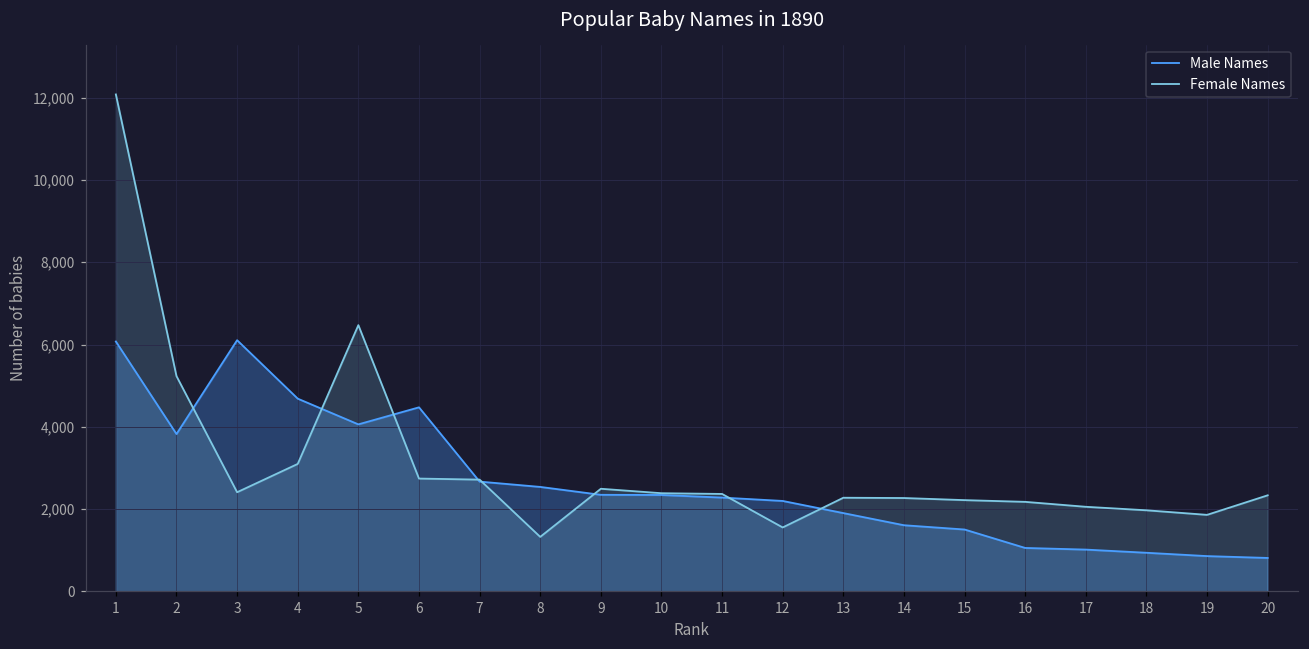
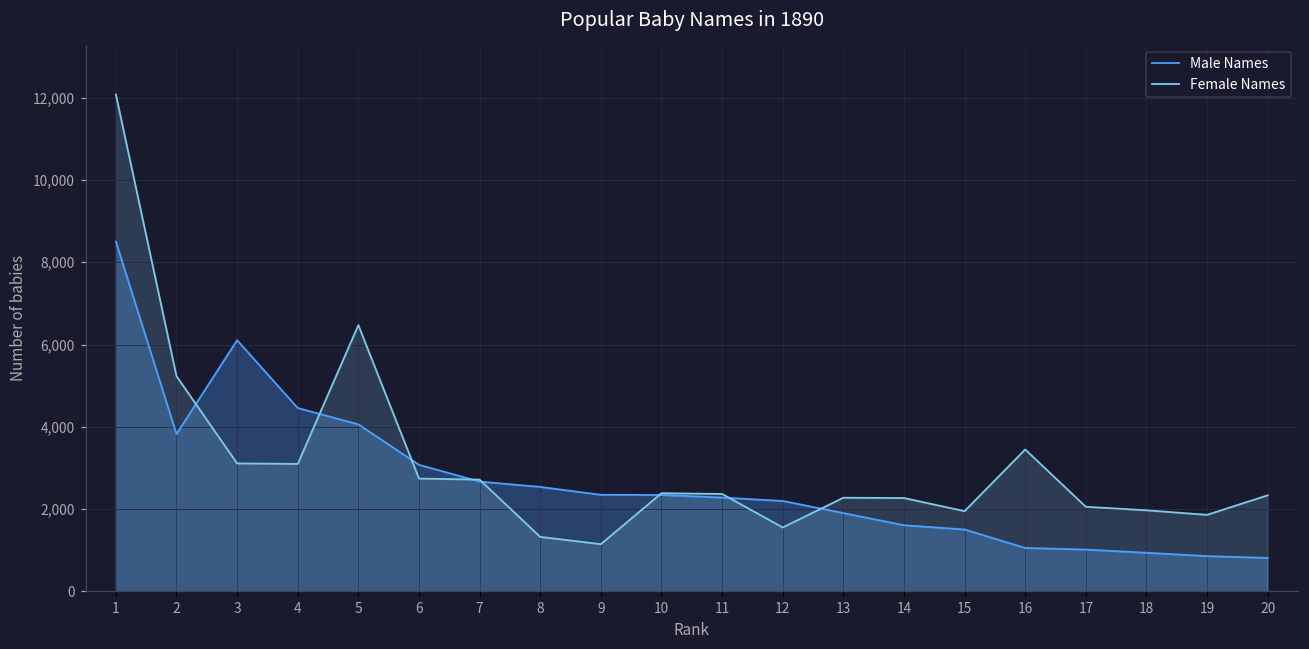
  {
    "Male Names": {
-     "1": "6,100",
+     "1": "8,500",
      "2": "3,800",
      "3": "6,100",
-     "4": "4,700",
+     "4": "4,500",
      "5": "4,100",
-     "6": "4,500",
+     "6": "3,100",
      "8": "2,500",
      "9": "2,300",
      "11": "2,300",
      "12": "2,200",
      "13": "1,900",
      "14": "1,600",
      "15": "1,500",
      "16": "1,100",
      "17": "1,000",
      "18": "900",
      "19": "900",
      "20": "800"
    },
    "Female Names": {
      "1": "12,100",
      "2": "5,200",
-     "3": "2,400",
+     "3": "3,100",
      "4": "3,100",
      "5": "6,500",
      "6": "2,700",
      "8": "1,300",
-     "9": "2,500",
+     "9": "1,200",
      "11": "2,400",
      "12": "1,600",
      "13": "2,300",
      "14": "2,300",
-     "15": "2,200",
-     "16": "2,200",
+     "15": "2,000",
+     "16": "3,500",
      "17": "2,100",
      "18": "2,000",
      "19": "1,900",
      "20": "2,300"
    }
  }
